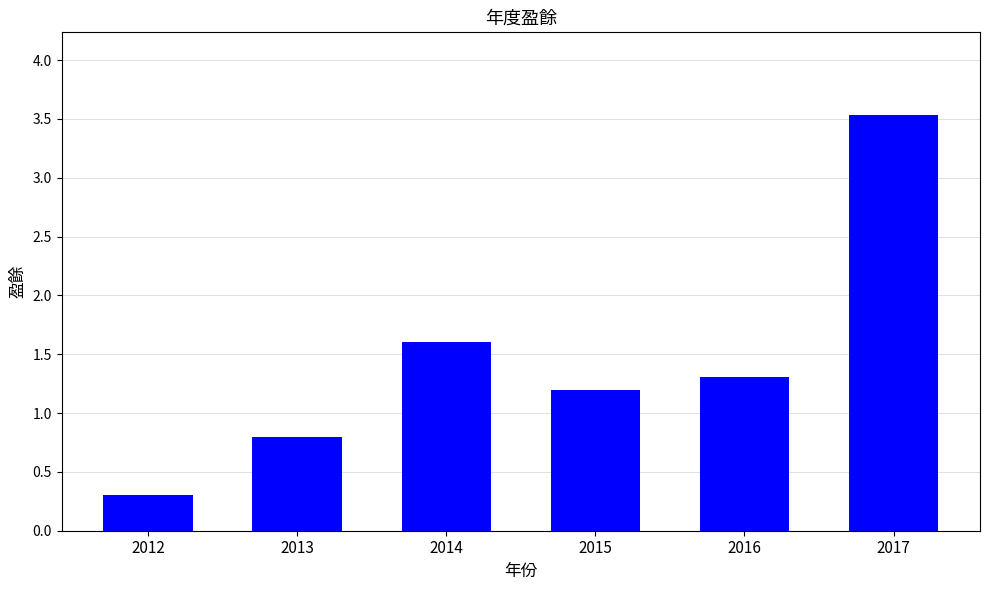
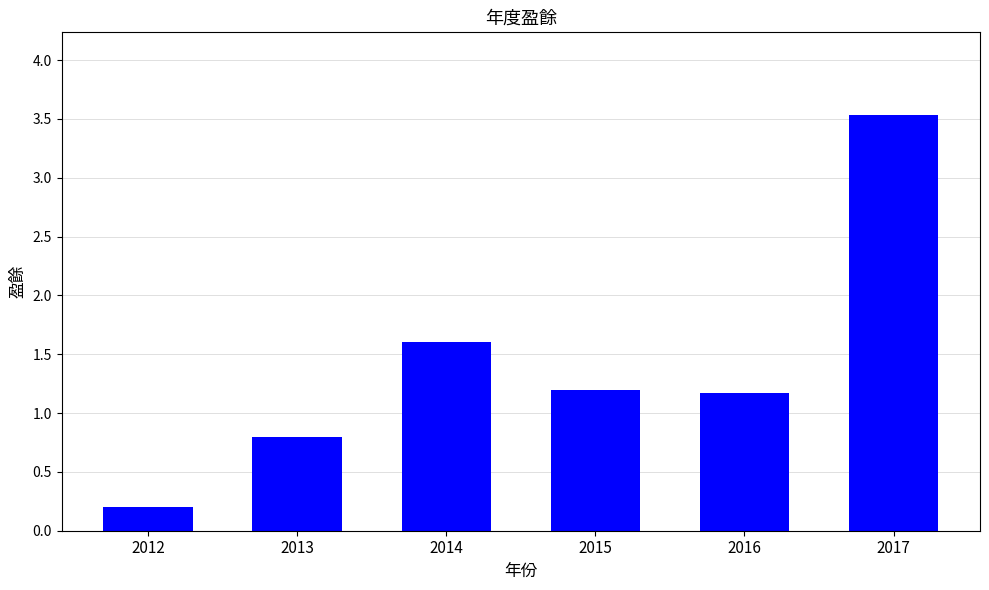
  {
-   "2012": 0.3,
+   "2012": 0.2,
    "2013": 0.80,
    "2014": 1.60,
    "2015": 1.20,
-   "2016": 1.31,
+   "2016": 1.17,
    "2017": 3.53
  }
